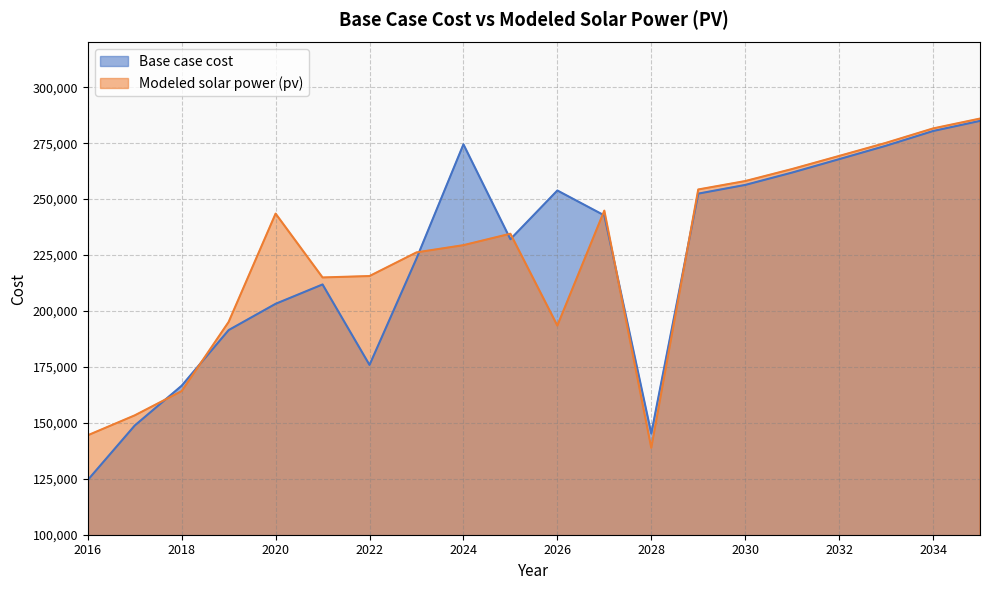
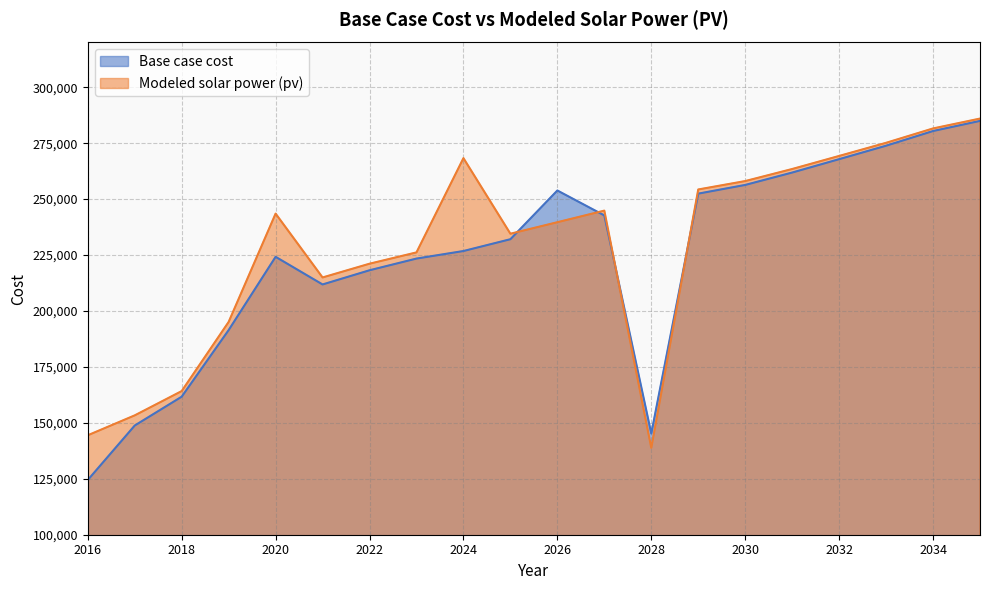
  {
    "Base case cost": {
      "2016": "124,000",
-     "2018": "167,000",
-     "2020": "203,000",
-     "2022": "176,000",
-     "2024": "274,000",
+     "2018": "162,000",
+     "2020": "224,000",
+     "2022": "218,000",
+     "2024": "227,000",
      "2026": "254,000",
      "2028": "145,000",
      "2030": "256,000",
      "2032": "268,000",
      "2034": "280,000"
    },
    "Modeled solar power (pv)": {
      "2016": "144,000",
      "2018": "164,000",
      "2020": "244,000",
-     "2022": "216,000",
-     "2024": "229,000",
-     "2026": "193,000",
+     "2022": "221,000",
+     "2024": "268,000",
+     "2026": "240,000",
      "2028": "139,000",
      "2030": "258,000",
      "2032": "269,000",
      "2034": "282,000"
    }
  }
